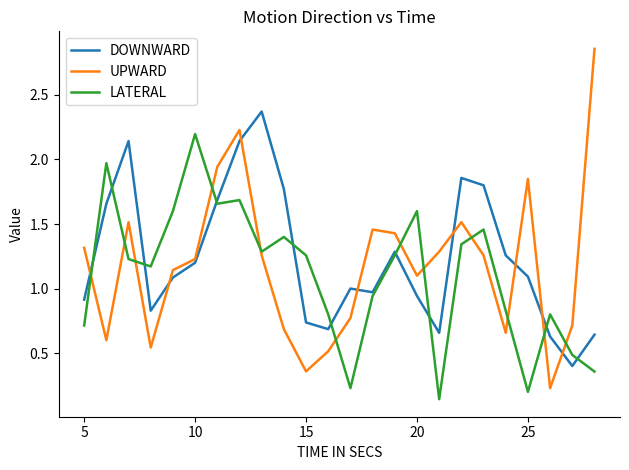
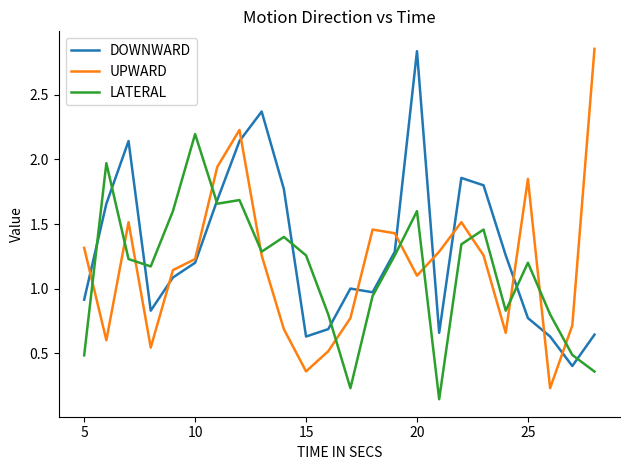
  {
    "DOWNWARD": {
      "5": 0.91,
      "10": 1.20,
-     "15": 0.74,
-     "20": 0.94,
-     "25": 1.09
+     "15": 0.63,
+     "20": 2.84,
+     "25": 0.77
    },
    "UPWARD": {
      "5": 1.32,
      "10": 1.23,
      "15": 0.36,
      "20": 1.10,
      "25": 1.85
    },
    "LATERAL": {
-     "5": 0.71,
+     "5": 0.48,
      "10": 2.20,
      "15": 1.26,
      "20": 1.60,
-     "25": 0.2
+     "25": 1.2
    }
  }
